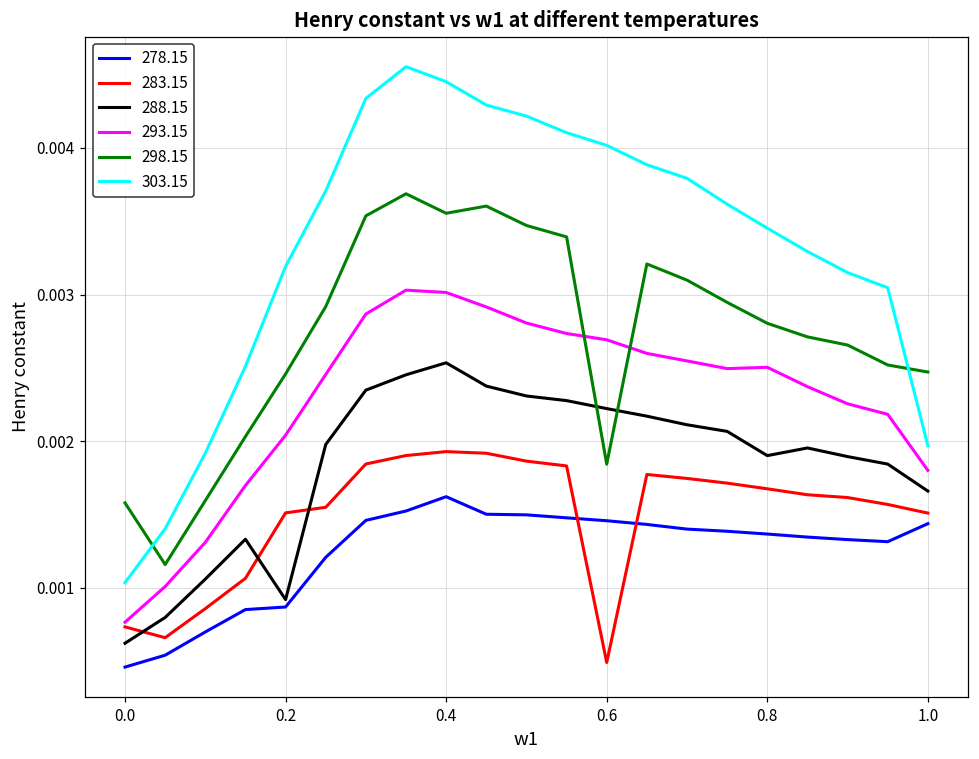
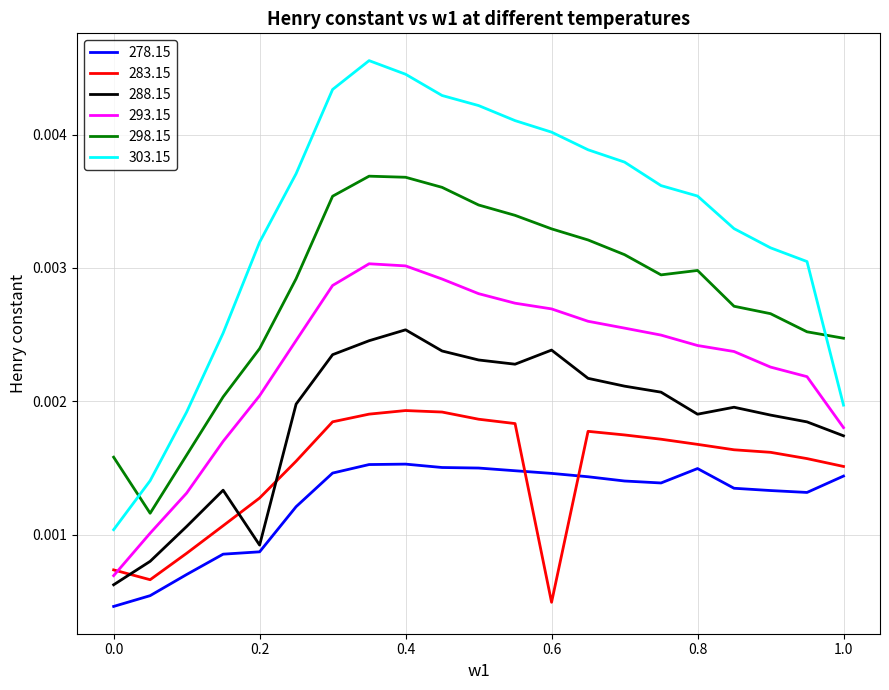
  {
    "278.15": {
      "0.0": 0.00046,
      "0.2": 0.00087,
-     "0.4": 0.00162,
+     "0.4": 0.00153,
      "0.6": 0.00146,
-     "0.8": 0.00137,
+     "0.8": 0.00149,
      "1.0": 0.00144
    },
    "283.15": {
      "0.0": 0.00073,
-     "0.2": 0.00151,
+     "0.2": 0.00127,
      "0.4": 0.00193,
      "0.6": 0.00049,
      "0.8": 0.00168,
      "1.0": 0.00151
    },
    "288.15": {
      "0.0": 0.00062,
      "0.2": 0.00092,
      "0.4": 0.00254,
-     "0.6": 0.00222,
+     "0.6": 0.00238,
      "0.8": 0.00190,
-     "1.0": 0.00166
+     "1.0": 0.00174
    },
    "293.15": {
-     "0.0": 0.00077,
+     "0.0": 0.00069,
      "0.2": 0.00204,
      "0.4": 0.00301,
      "0.6": 0.00269,
-     "0.8": 0.00250,
+     "0.8": 0.00242,
      "1.0": 0.00180
    },
    "298.15": {
      "0.0": 0.00158,
-     "0.2": 0.00246,
-     "0.4": 0.00355,
-     "0.6": 0.00184,
-     "0.8": 0.00280,
+     "0.2": 0.00239,
+     "0.4": 0.00368,
+     "0.6": 0.00329,
+     "0.8": 0.00298,
      "1.0": 0.00247
    },
    "303.15": {
      "0.0": 0.00104,
      "0.2": 0.00319,
      "0.4": 0.00445,
      "0.6": 0.00402,
-     "0.8": 0.00345,
+     "0.8": 0.00354,
      "1.0": 0.00197
    }
  }
